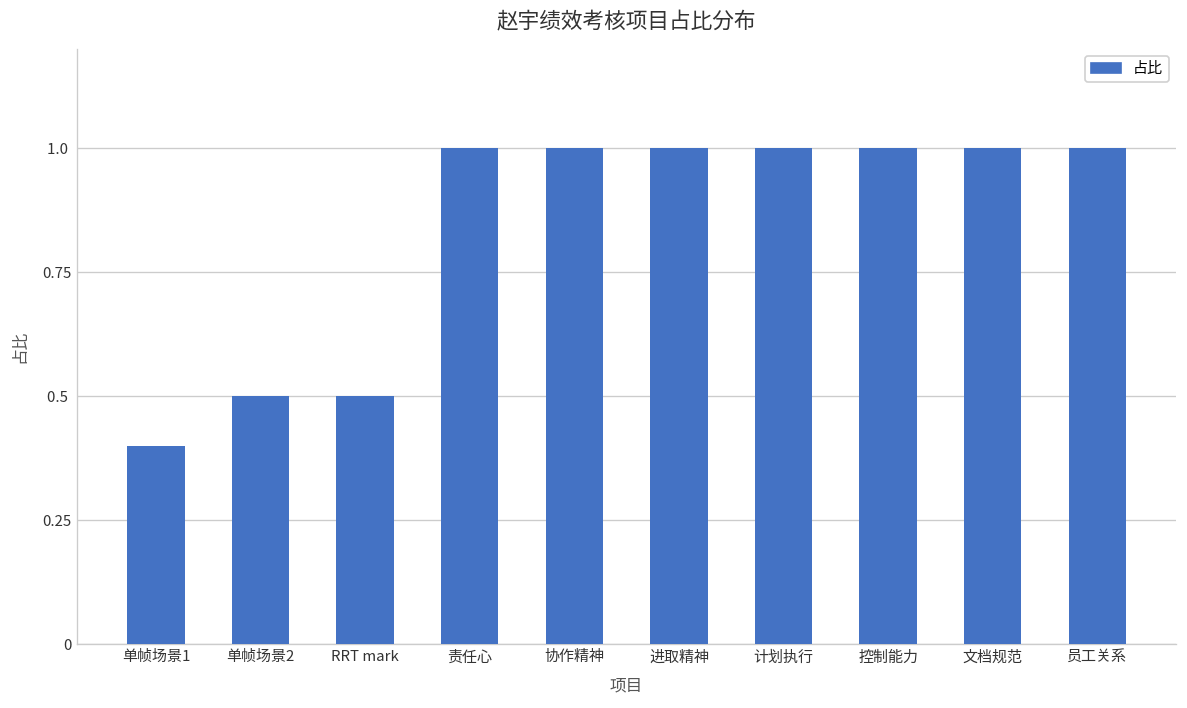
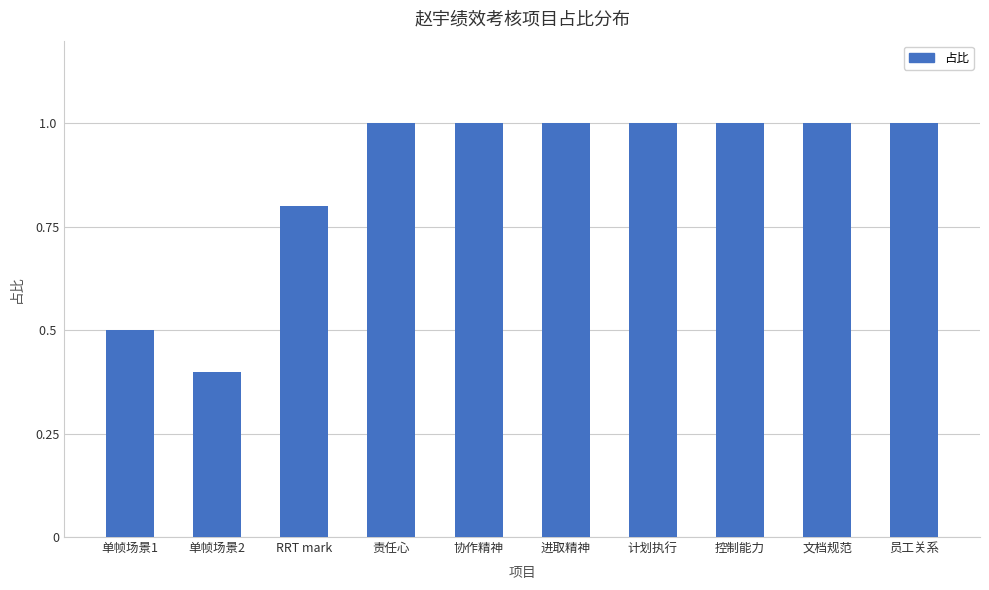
  {
-   "单帧场景1": 0.4,
-   "单帧场景2": 0.5,
-   "RRT mark": 0.5,
+   "单帧场景1": 0.5,
+   "单帧场景2": 0.4,
+   "RRT mark": 0.8,
    "责任心": 1.0,
    "协作精神": 1.0,
    "进取精神": 1.0,
    "计划执行": 1.0,
    "控制能力": 1.0,
    "文档规范": 1.0,
    "员工关系": 1.0
  }
